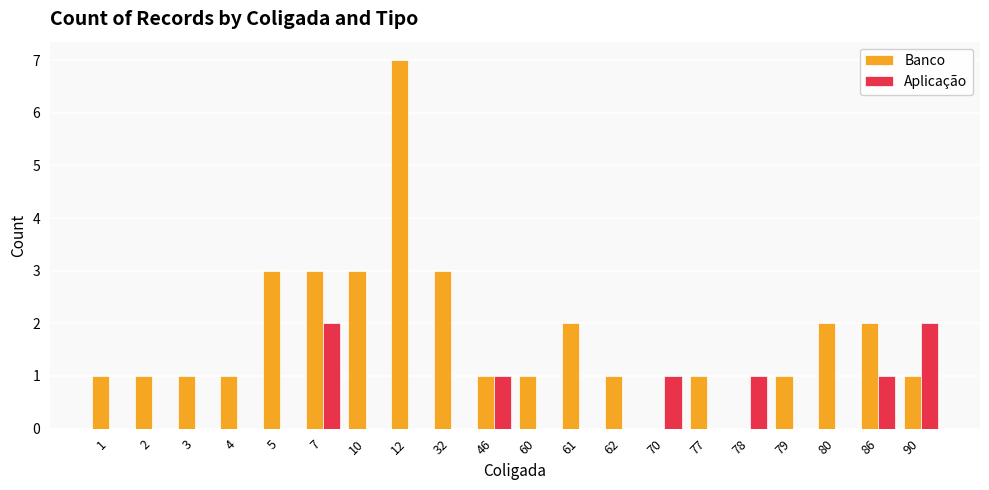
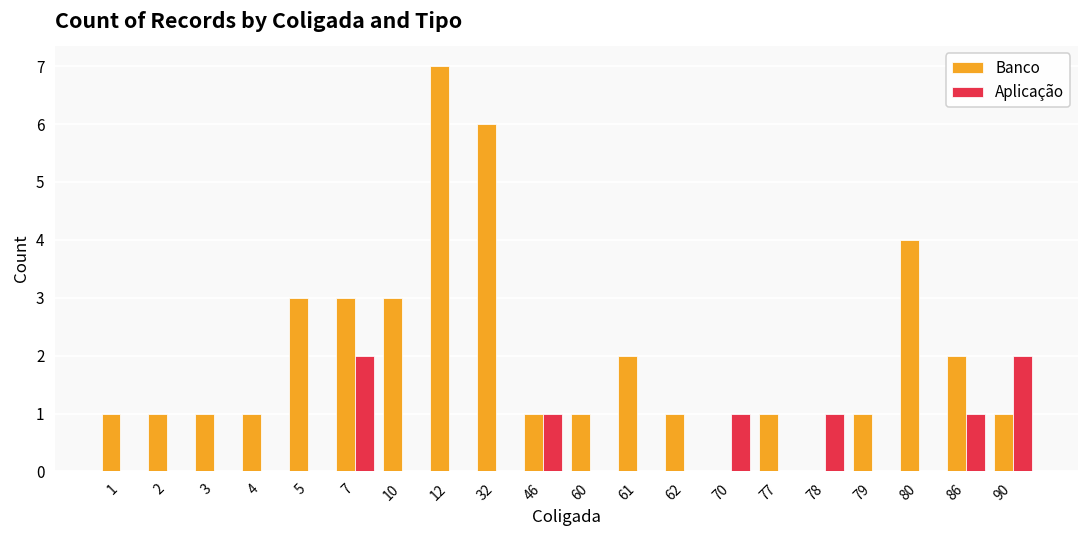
  {
    "Banco": {
      "1": 1,
      "2": 1,
      "3": 1,
      "4": 1,
      "5": 3,
      "7": 3,
      "10": 3,
      "12": 7,
-     "32": 3,
+     "32": 6,
      "46": 1,
      "60": 1,
      "61": 2,
      "62": 1,
      "70": 0,
      "77": 1,
      "78": 0,
      "79": 1,
-     "80": 2,
+     "80": 4,
      "86": 2,
      "90": 1
    },
    "Aplicação": {
      "1": 0,
      "2": 0,
      "3": 0,
      "4": 0,
      "5": 0,
      "7": 2,
      "10": 0,
      "12": 0,
      "32": 0,
      "46": 1,
      "60": 0,
      "61": 0,
      "62": 0,
      "70": 1,
      "77": 0,
      "78": 1,
      "79": 0,
      "80": 0,
      "86": 1,
      "90": 2
    }
  }
